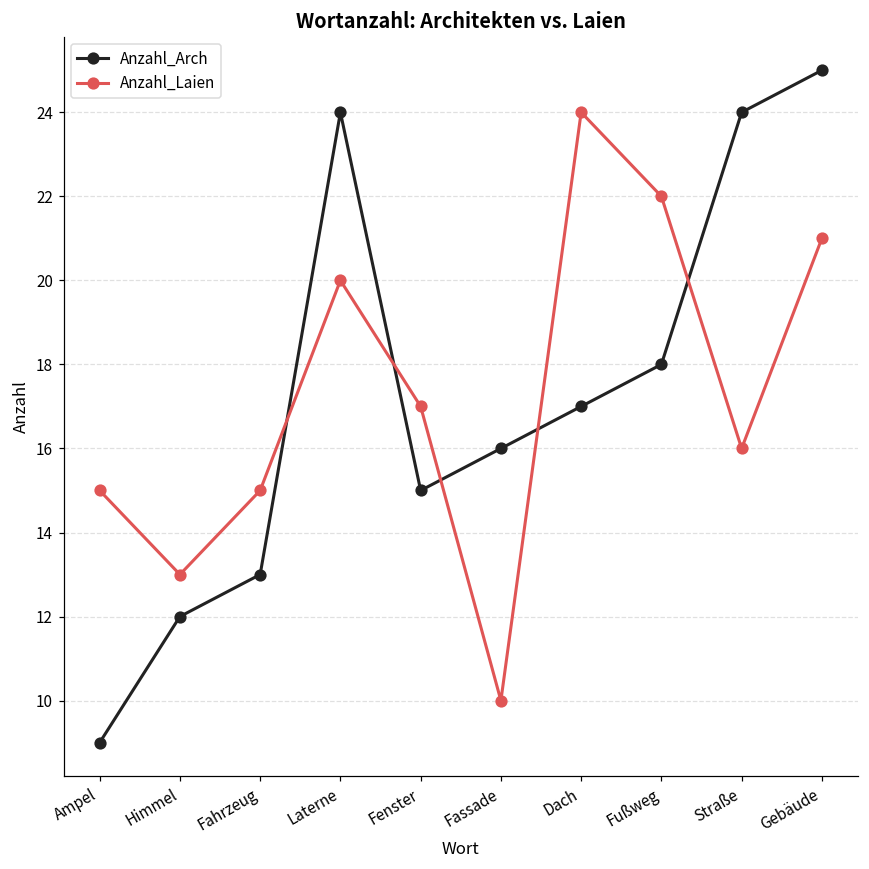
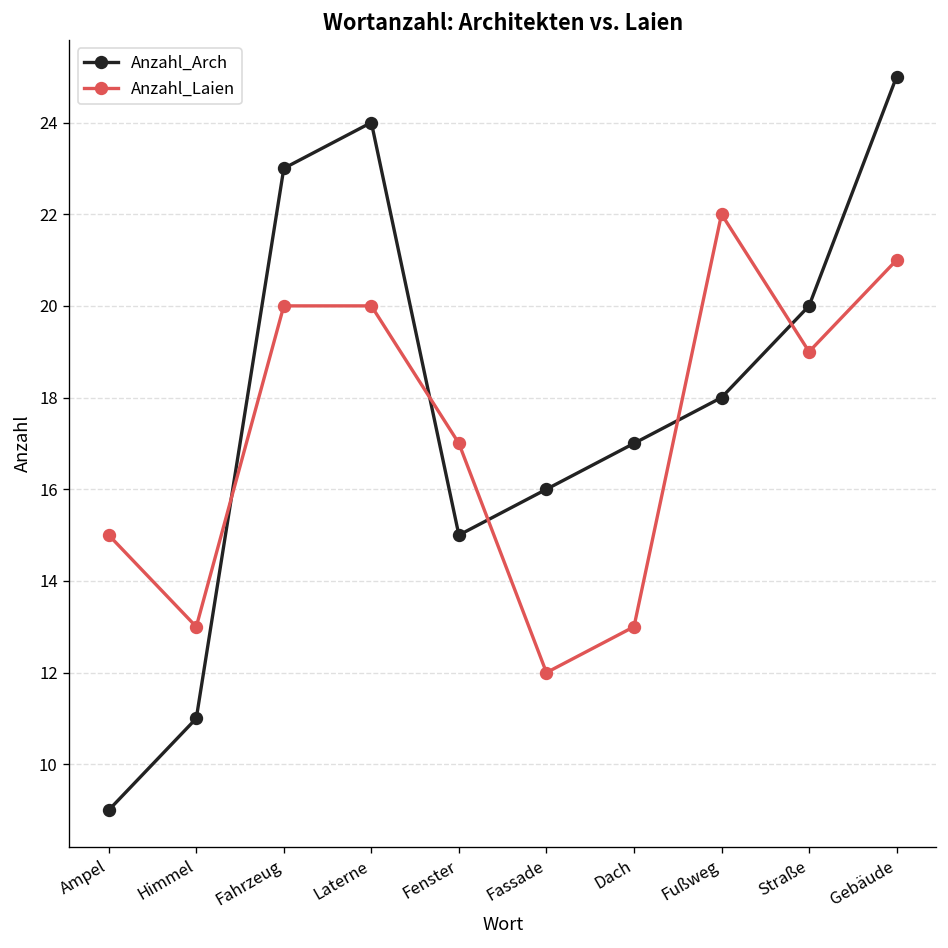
  {
    "Anzahl_Arch": {
      "Ampel": 9,
-     "Himmel": 12,
-     "Fahrzeug": 13,
+     "Himmel": 11,
+     "Fahrzeug": 23,
      "Laterne": 24,
      "Fenster": 15,
      "Fassade": 16,
      "Dach": 17,
      "Fußweg": 18,
-     "Straße": 24,
+     "Straße": 20,
      "Gebäude": 25
    },
    "Anzahl_Laien": {
      "Ampel": 15,
      "Himmel": 13,
-     "Fahrzeug": 15,
+     "Fahrzeug": 20,
      "Laterne": 20,
      "Fenster": 17,
-     "Fassade": 10,
-     "Dach": 24,
+     "Fassade": 12,
+     "Dach": 13,
      "Fußweg": 22,
-     "Straße": 16,
+     "Straße": 19,
      "Gebäude": 21
    }
  }
